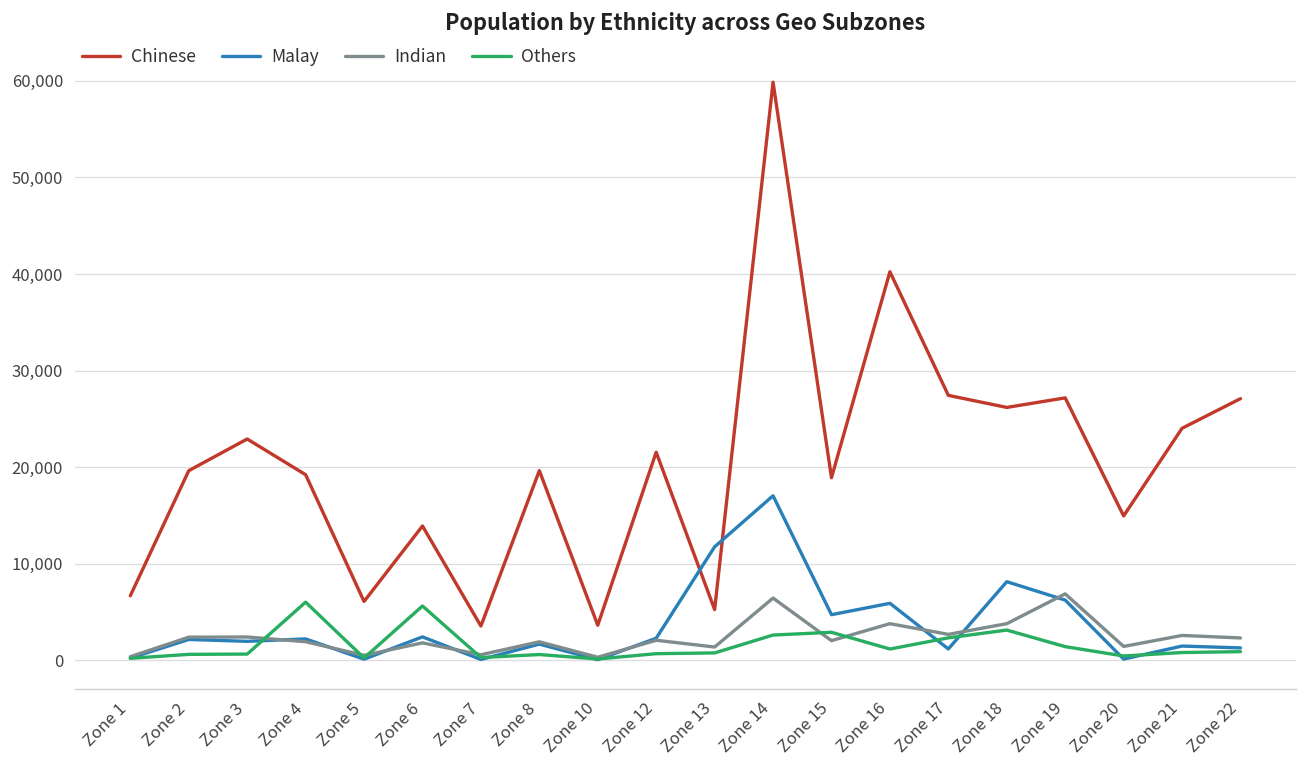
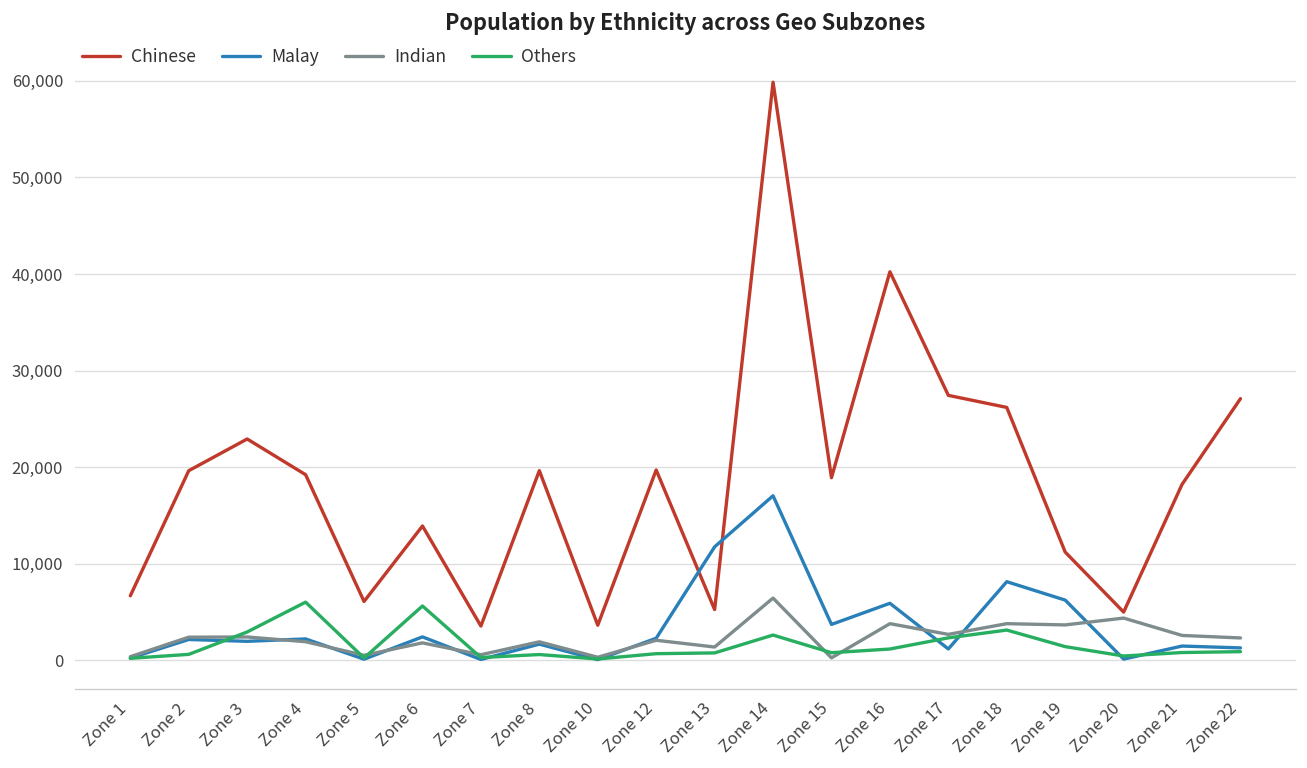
  {
    "Chinese": {
      "Zone 1": "7,000",
      "Zone 2": "20,000",
      "Zone 3": "23,000",
      "Zone 4": "19,000",
      "Zone 5": "6,000",
      "Zone 6": "14,000",
      "Zone 7": "4,000",
      "Zone 8": "20,000",
      "Zone 10": "4,000",
-     "Zone 12": "22,000",
+     "Zone 12": "20,000",
      "Zone 13": "5,000",
      "Zone 14": "60,000",
      "Zone 15": "19,000",
      "Zone 16": "40,000",
      "Zone 17": "27,000",
      "Zone 18": "26,000",
-     "Zone 19": "27,000",
-     "Zone 20": "15,000",
-     "Zone 21": "24,000",
+     "Zone 19": "11,000",
+     "Zone 20": "5,000",
+     "Zone 21": "18,000",
      "Zone 22": "27,000"
    },
    "Malay": {
      "Zone 3": "2,000",
      "Zone 6": "2,000",
      "Zone 13": "12,000",
      "Zone 14": "17,000",
-     "Zone 15": "5,000",
+     "Zone 15": "4,000",
      "Zone 16": "6,000",
      "Zone 17": "1,000",
      "Zone 18": "8,000",
      "Zone 19": "6,000",
      "Zone 21": "1,000",
      "Zone 22": "1,000"
    },
    "Indian": {
      "Zone 3": "2,000",
      "Zone 6": "2,000",
      "Zone 13": "1,000",
      "Zone 14": "6,000",
-     "Zone 15": "2,000",
+     "Zone 15": "0",
      "Zone 16": "4,000",
      "Zone 17": "3,000",
      "Zone 18": "4,000",
-     "Zone 19": "7,000",
-     "Zone 20": "1,000",
+     "Zone 19": "4,000",
+     "Zone 20": "4,000",
      "Zone 21": "3,000",
      "Zone 22": "2,000"
    },
    "Others": {
      "Zone 2": "1,000",
-     "Zone 3": "1,000",
+     "Zone 3": "3,000",
      "Zone 4": "6,000",
      "Zone 6": "6,000",
      "Zone 8": "1,000",
      "Zone 12": "1,000",
      "Zone 13": "1,000",
      "Zone 14": "3,000",
-     "Zone 15": "3,000",
+     "Zone 15": "1,000",
      "Zone 16": "1,000",
      "Zone 17": "2,000",
      "Zone 18": "3,000",
      "Zone 19": "1,000",
      "Zone 21": "1,000",
      "Zone 22": "1,000"
    }
  }
